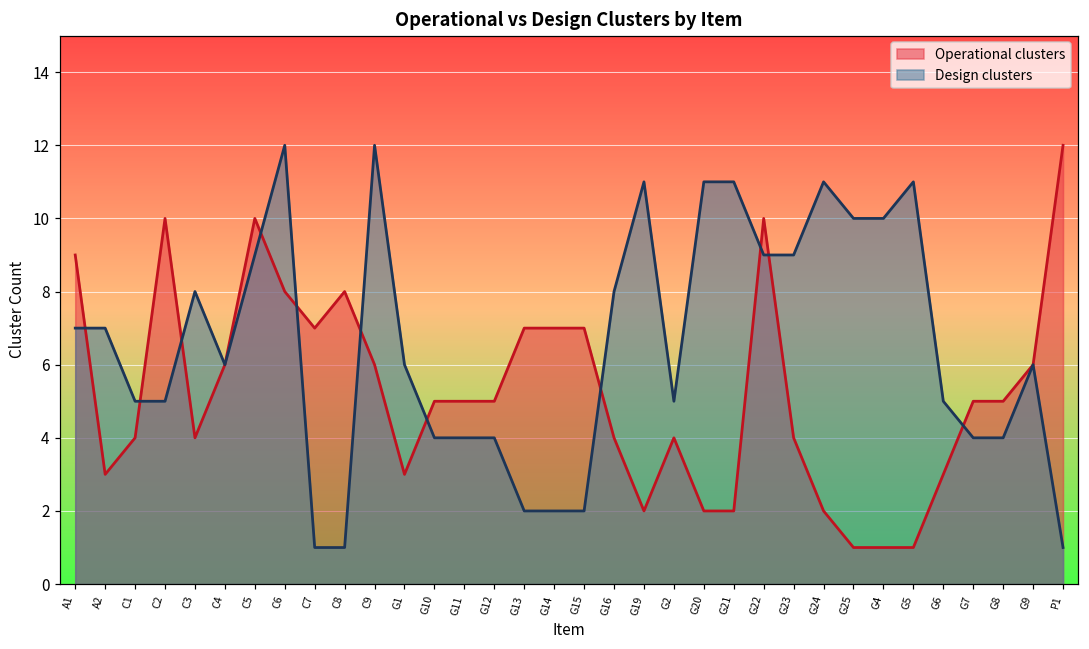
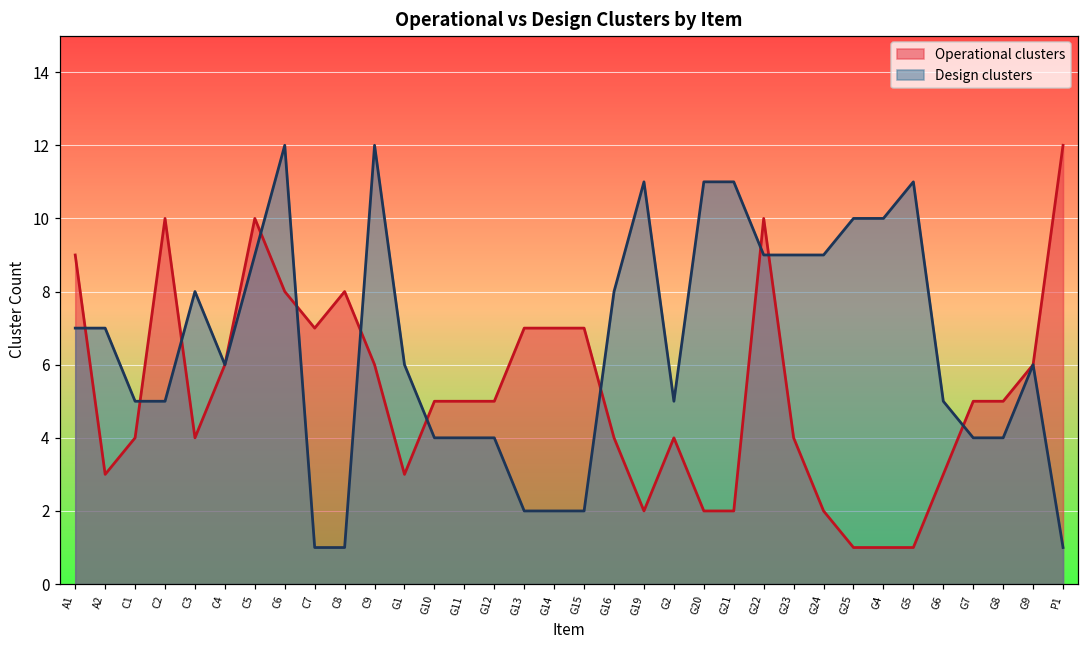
  {
    "Operational clusters": {
      "A1": 9,
      "A2": 3,
      "C1": 4,
      "C2": 10,
      "C3": 4,
      "C5": 10,
      "C6": 8,
      "C7": 7,
      "C8": 8,
      "C9": 6,
      "G1": 3,
      "G10": 5,
      "G11": 5,
      "G12": 5,
      "G13": 7,
      "G14": 7,
      "G15": 7,
      "G16": 4,
      "G19": 2,
      "G2": 4,
      "G20": 2,
      "G21": 2,
      "G22": 10,
      "G23": 4,
      "G24": 2,
      "G25": 1,
      "G4": 1,
      "G5": 1,
      "G6": 3,
      "G7": 5,
      "G8": 5,
      "P1": 12
    },
    "Design clusters": {
      "A1": 7,
      "A2": 7,
      "C1": 5,
      "C2": 5,
      "C3": 8,
      "C5": 9,
      "C6": 12,
      "C7": 1,
      "C8": 1,
      "C9": 12,
      "G1": 6,
      "G10": 4,
      "G11": 4,
      "G12": 4,
      "G13": 2,
      "G14": 2,
      "G15": 2,
      "G16": 8,
      "G19": 11,
      "G2": 5,
      "G20": 11,
      "G21": 11,
      "G22": 9,
      "G23": 9,
-     "G24": 11,
+     "G24": 9,
      "G25": 10,
      "G4": 10,
      "G5": 11,
      "G6": 5,
      "G7": 4,
      "G8": 4,
      "P1": 1
    }
  }
